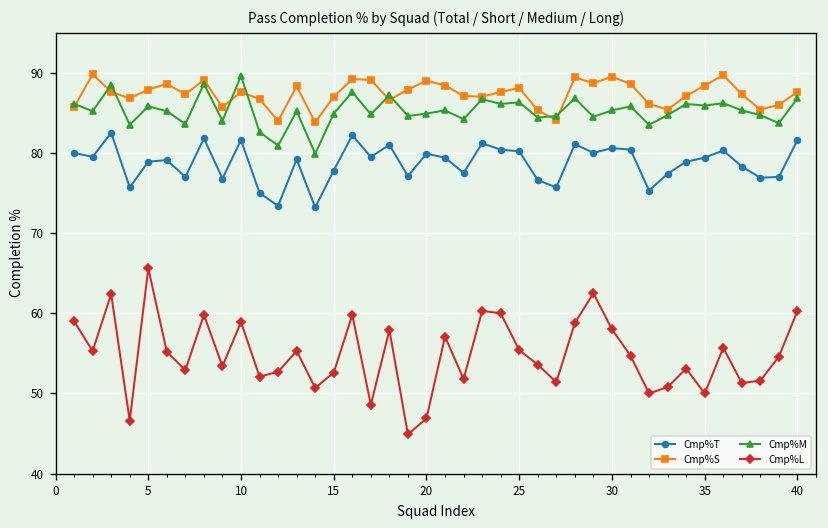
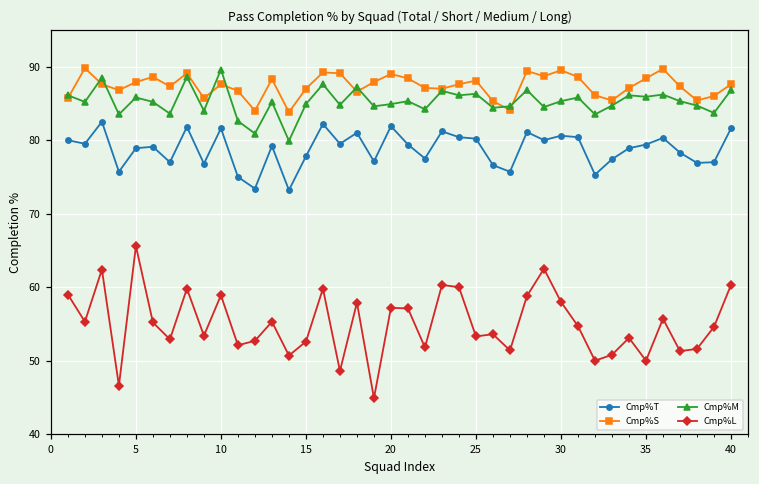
  {
    "Cmp%T": {
      "5": 79,
      "10": 82,
      "15": 78,
-     "20": 80,
+     "20": 82,
      "25": 80,
      "30": 81,
      "35": 79,
      "40": 82
    },
    "Cmp%S": {
      "5": 88,
      "10": 88,
      "15": 87,
      "20": 89,
      "25": 88,
      "30": 90,
      "35": 88,
      "40": 88
    },
    "Cmp%M": {
      "5": 86,
      "10": 90,
      "15": 85,
      "20": 85,
      "25": 86,
      "30": 85,
      "35": 86,
      "40": 87
    },
    "Cmp%L": {
      "5": 66,
      "10": 59,
      "15": 53,
-     "20": 47,
-     "25": 55,
+     "20": 57,
+     "25": 53,
      "30": 58,
      "35": 50,
      "40": 60
    }
  }
